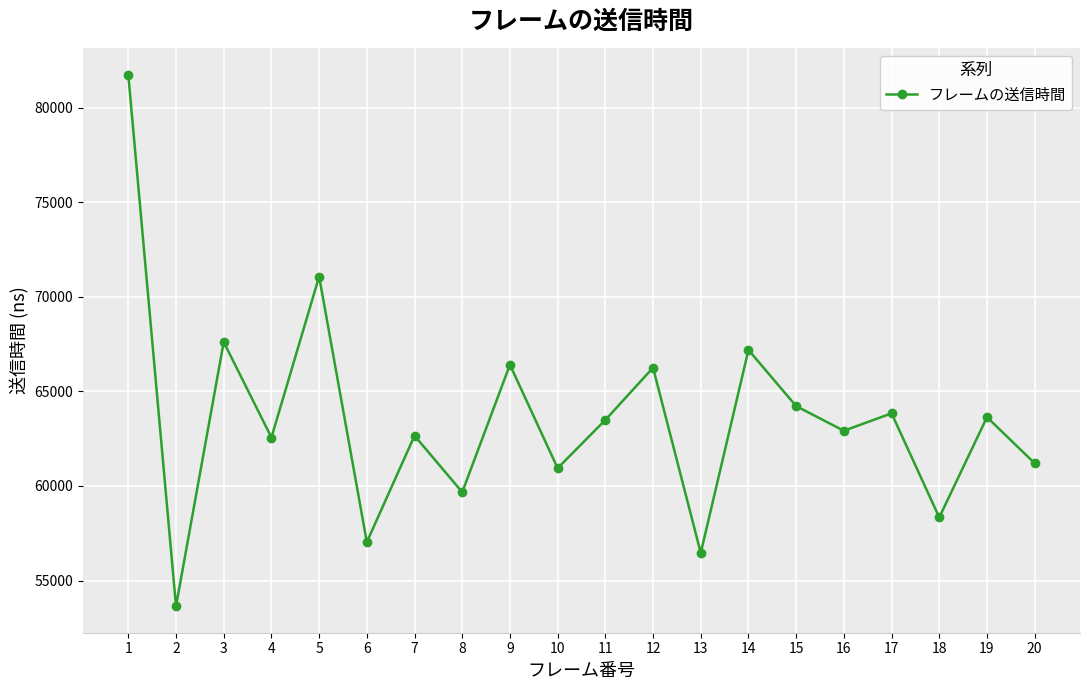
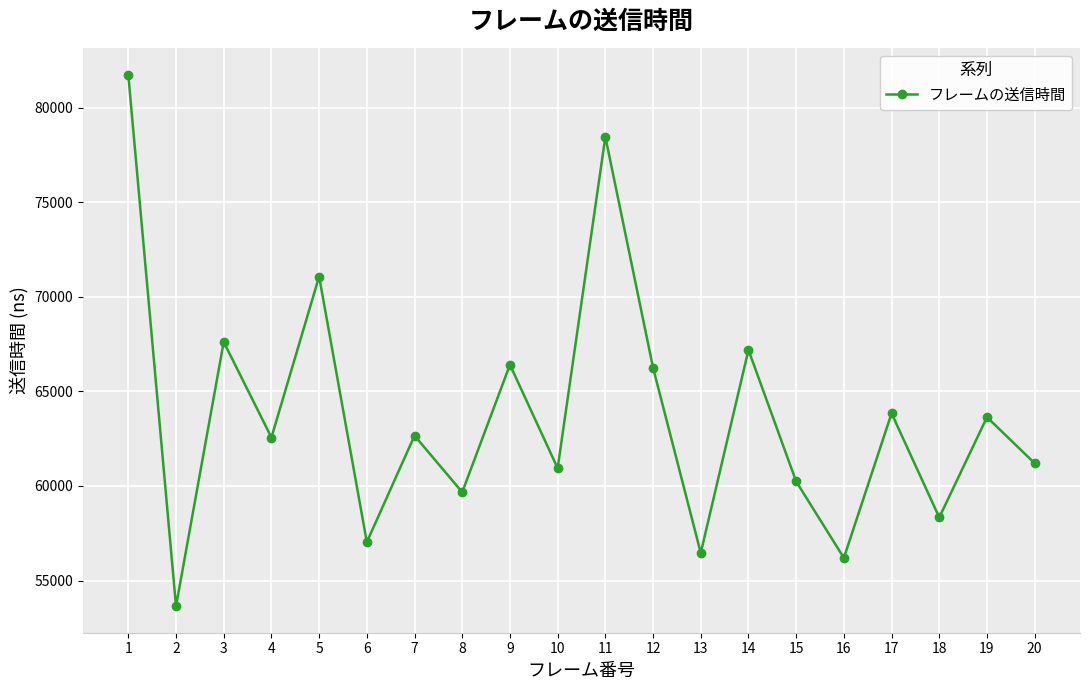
  {
    "1": 81700,
    "2": 53600,
    "3": 67600,
    "4": 62600,
    "5": 71100,
    "6": 57000,
    "7": 62700,
    "8": 59700,
    "9": 66400,
    "10": 60900,
-   "11": 63500,
+   "11": 78500,
    "12": 66200,
    "13": 56500,
    "14": 67200,
-   "15": 64200,
-   "16": 62900,
+   "15": 60200,
+   "16": 56200,
    "17": 63800,
    "18": 58300,
    "19": 63600,
    "20": 61200
  }
